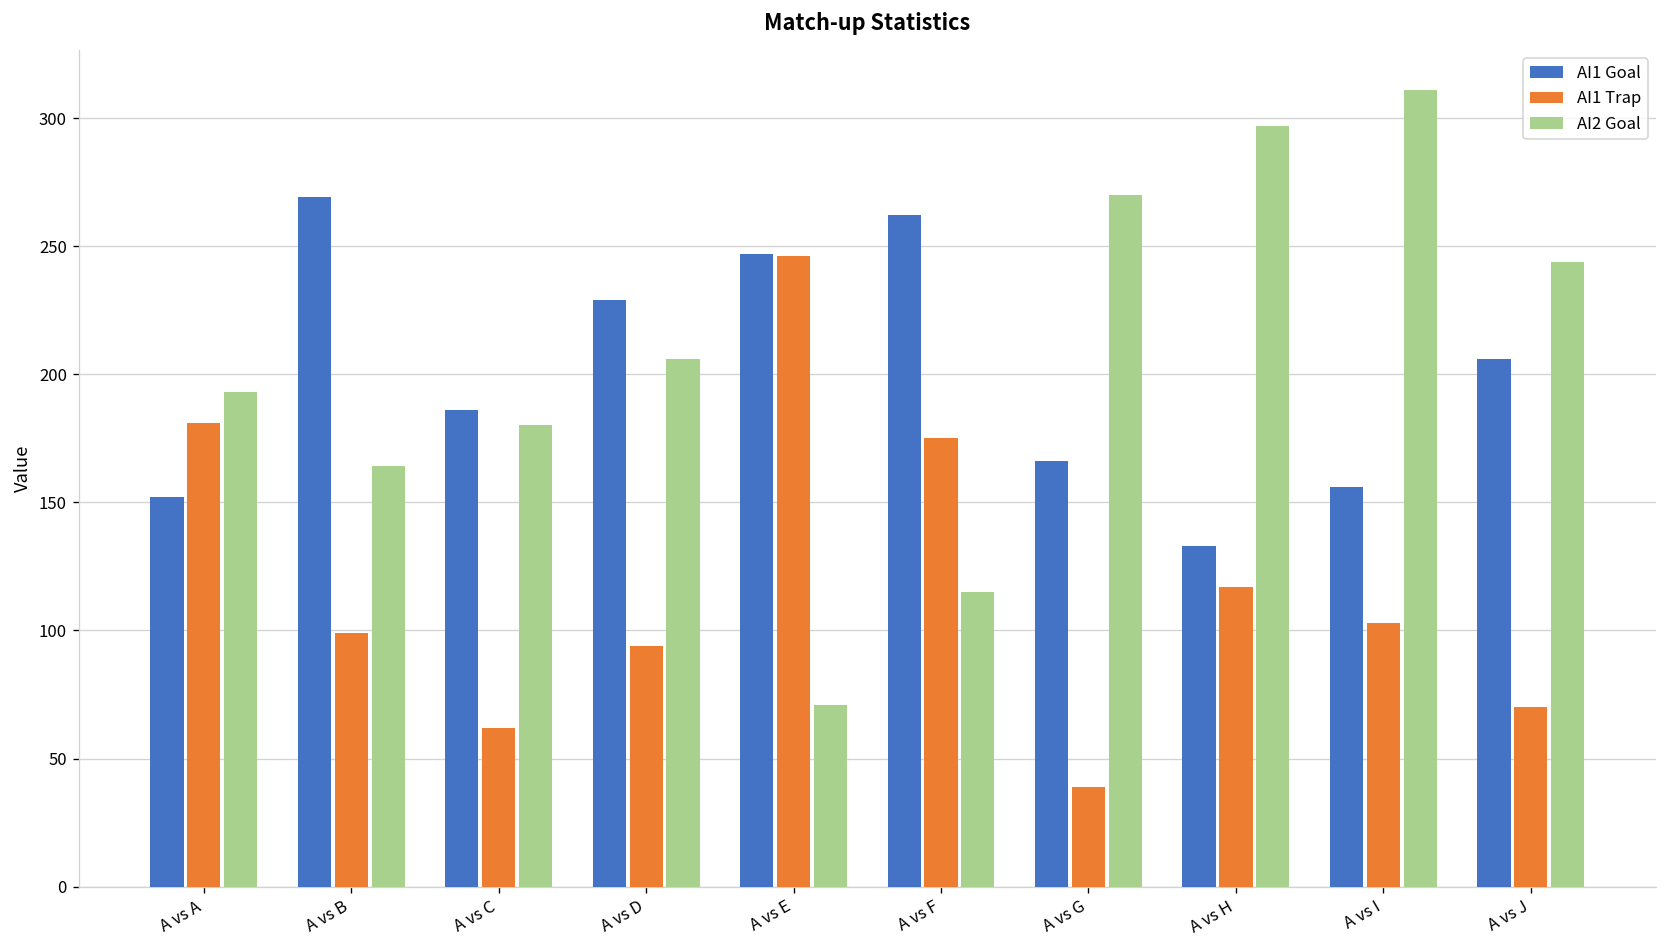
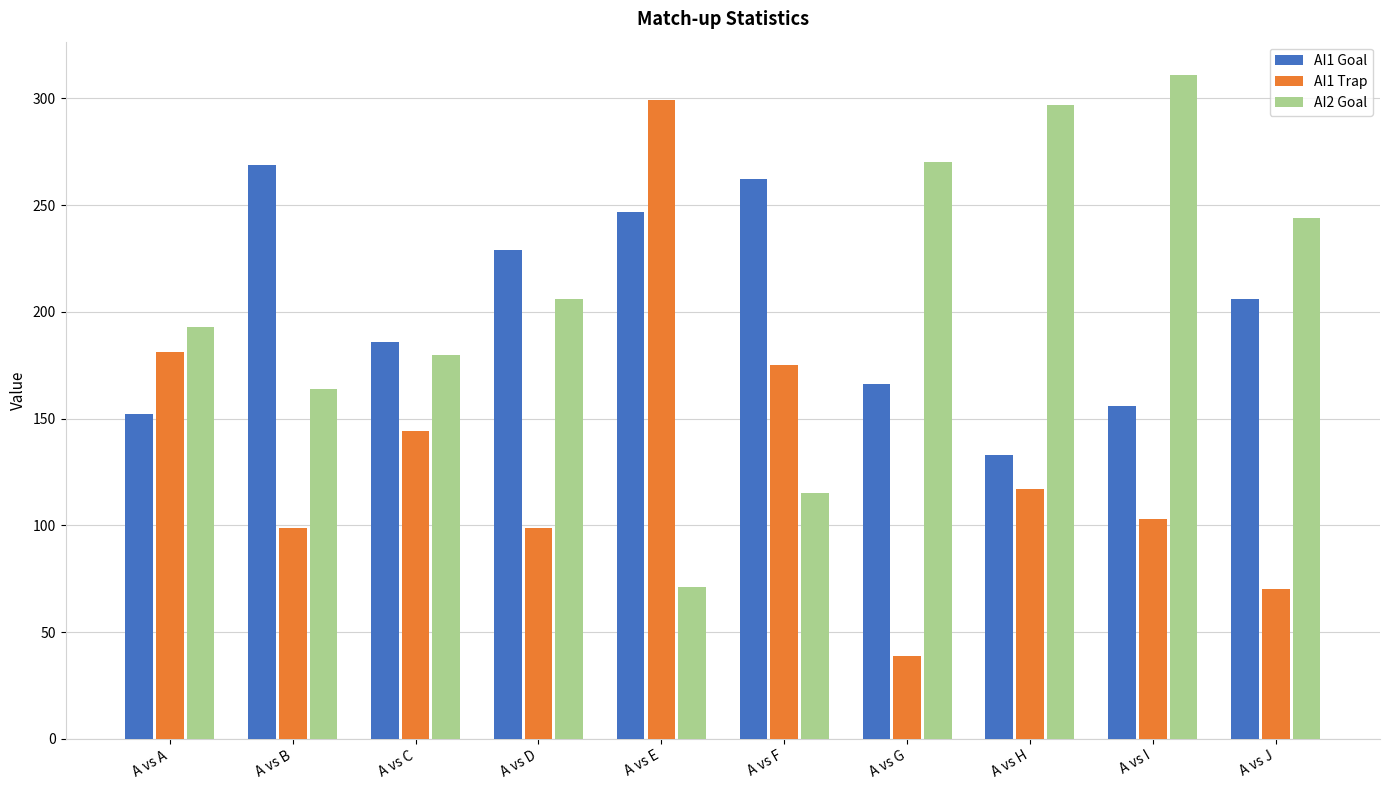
  {
    "AI1 Goal": {
      "A vs A": 152,
      "A vs B": 269,
      "A vs C": 186,
      "A vs D": 229,
      "A vs E": 247,
      "A vs F": 262,
      "A vs G": 166,
      "A vs H": 133,
      "A vs I": 156,
      "A vs J": 206
    },
    "AI1 Trap": {
      "A vs A": 181,
      "A vs B": 99,
-     "A vs C": 62,
-     "A vs D": 94,
-     "A vs E": 246,
+     "A vs C": 144,
+     "A vs D": 99,
+     "A vs E": 299,
      "A vs F": 175,
      "A vs G": 39,
      "A vs H": 117,
      "A vs I": 103,
      "A vs J": 70
    },
    "AI2 Goal": {
      "A vs A": 193,
      "A vs B": 164,
      "A vs C": 180,
      "A vs D": 206,
      "A vs E": 71,
      "A vs F": 115,
      "A vs G": 270,
      "A vs H": 297,
      "A vs I": 311,
      "A vs J": 244
    }
  }
